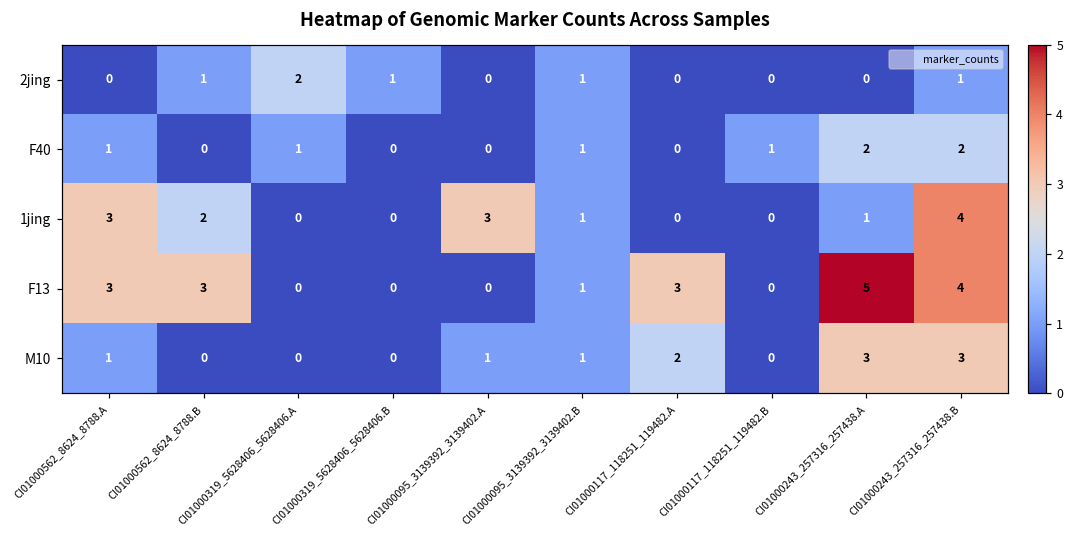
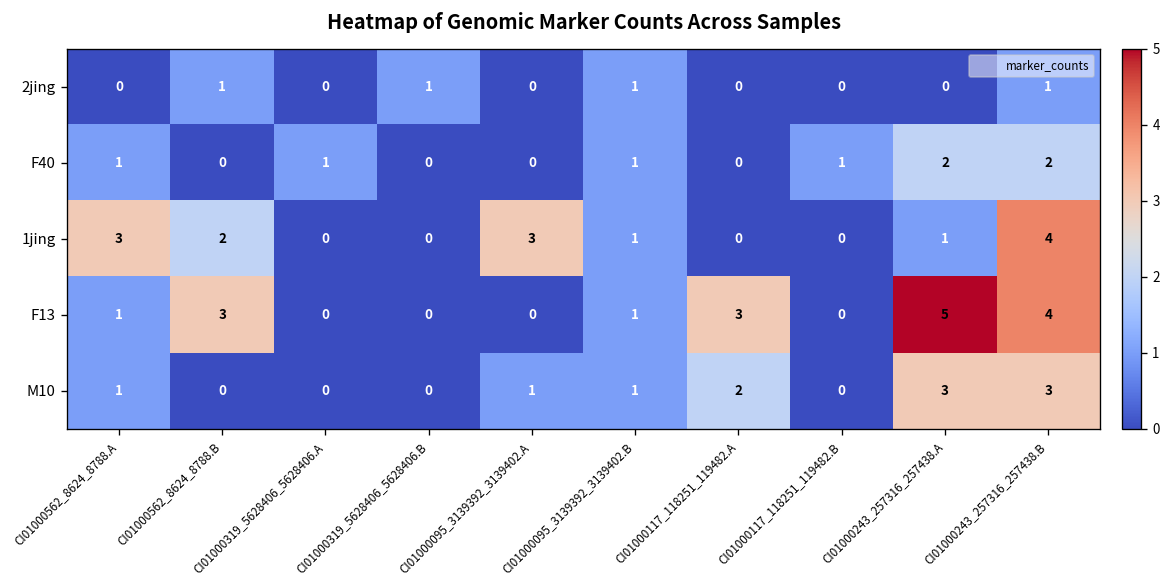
  {
    "2jing": {
      "CI01000562_8624_8788.A": 0,
      "CI01000562_8624_8788.B": 1,
-     "CI01000319_5628406_5628406.A": 2,
+     "CI01000319_5628406_5628406.A": 0,
      "CI01000319_5628406_5628406.B": 1,
      "CI01000095_3139392_3139402.A": 0,
      "CI01000095_3139392_3139402.B": 1,
      "CI01000117_118251_119482.A": 0,
      "CI01000117_118251_119482.B": 0,
      "CI01000243_257316_257438.A": 0,
      "CI01000243_257316_257438.B": 1
    },
    "F40": {
      "CI01000562_8624_8788.A": 1,
      "CI01000562_8624_8788.B": 0,
      "CI01000319_5628406_5628406.A": 1,
      "CI01000319_5628406_5628406.B": 0,
      "CI01000095_3139392_3139402.A": 0,
      "CI01000095_3139392_3139402.B": 1,
      "CI01000117_118251_119482.A": 0,
      "CI01000117_118251_119482.B": 1,
      "CI01000243_257316_257438.A": 2,
      "CI01000243_257316_257438.B": 2
    },
    "1jing": {
      "CI01000562_8624_8788.A": 3,
      "CI01000562_8624_8788.B": 2,
      "CI01000319_5628406_5628406.A": 0,
      "CI01000319_5628406_5628406.B": 0,
      "CI01000095_3139392_3139402.A": 3,
      "CI01000095_3139392_3139402.B": 1,
      "CI01000117_118251_119482.A": 0,
      "CI01000117_118251_119482.B": 0,
      "CI01000243_257316_257438.A": 1,
      "CI01000243_257316_257438.B": 4
    },
    "F13": {
-     "CI01000562_8624_8788.A": 3,
+     "CI01000562_8624_8788.A": 1,
      "CI01000562_8624_8788.B": 3,
      "CI01000319_5628406_5628406.A": 0,
      "CI01000319_5628406_5628406.B": 0,
      "CI01000095_3139392_3139402.A": 0,
      "CI01000095_3139392_3139402.B": 1,
      "CI01000117_118251_119482.A": 3,
      "CI01000117_118251_119482.B": 0,
      "CI01000243_257316_257438.A": 5,
      "CI01000243_257316_257438.B": 4
    },
    "M10": {
      "CI01000562_8624_8788.A": 1,
      "CI01000562_8624_8788.B": 0,
      "CI01000319_5628406_5628406.A": 0,
      "CI01000319_5628406_5628406.B": 0,
      "CI01000095_3139392_3139402.A": 1,
      "CI01000095_3139392_3139402.B": 1,
      "CI01000117_118251_119482.A": 2,
      "CI01000117_118251_119482.B": 0,
      "CI01000243_257316_257438.A": 3,
      "CI01000243_257316_257438.B": 3
    }
  }
